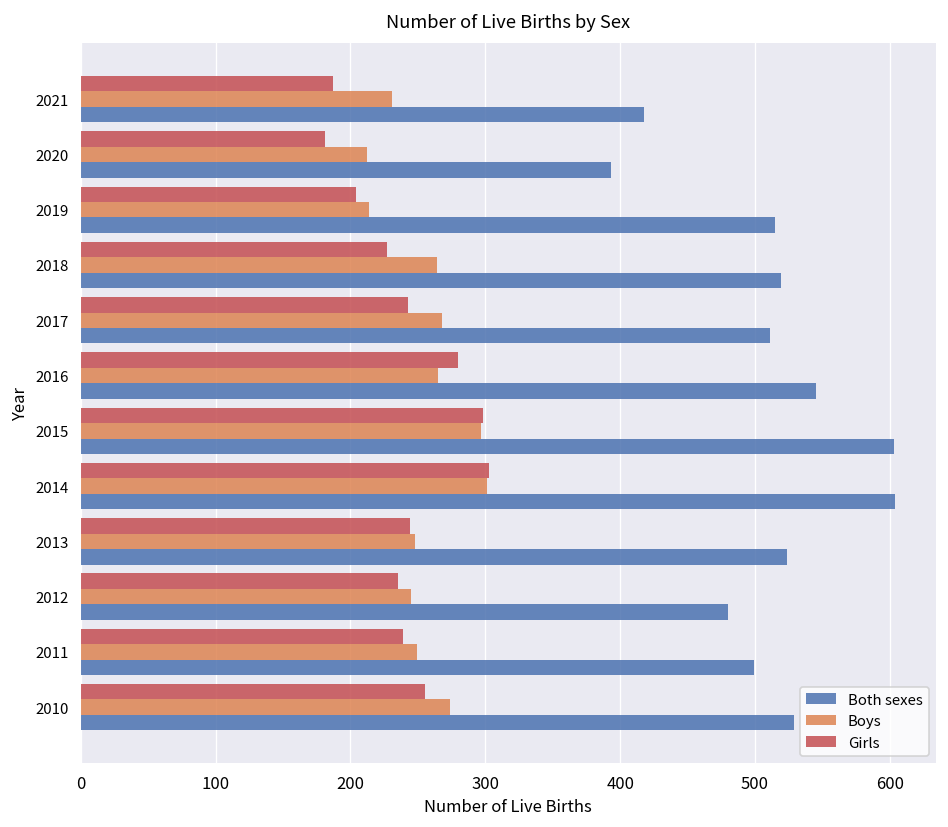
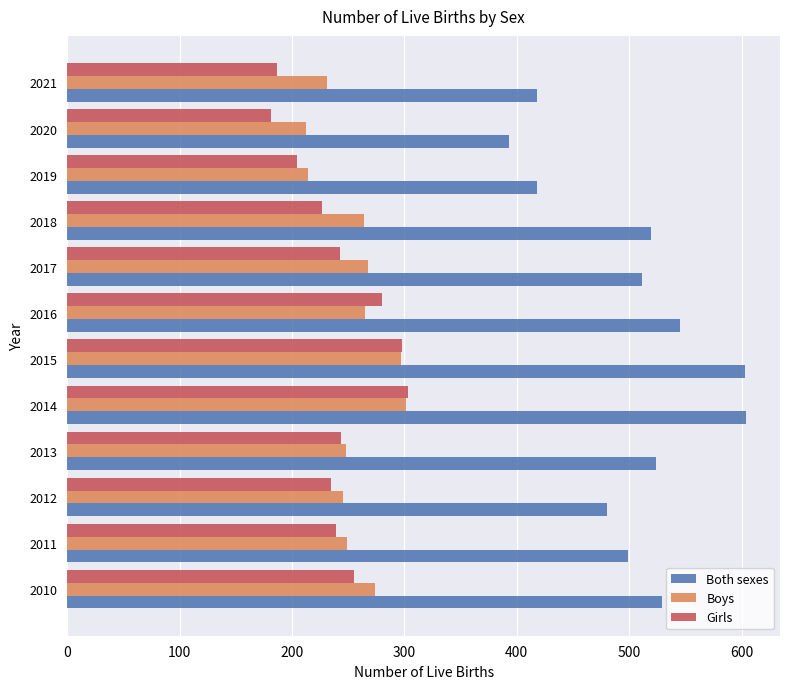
  {
    "Both sexes": {
      "2021": 418,
      "2020": 393,
-     "2019": 515,
+     "2019": 418,
      "2018": 519,
      "2017": 511,
      "2016": 545,
      "2015": 603,
      "2014": 604,
      "2013": 524,
      "2012": 480,
      "2011": 499,
      "2010": 529
    }
  }
